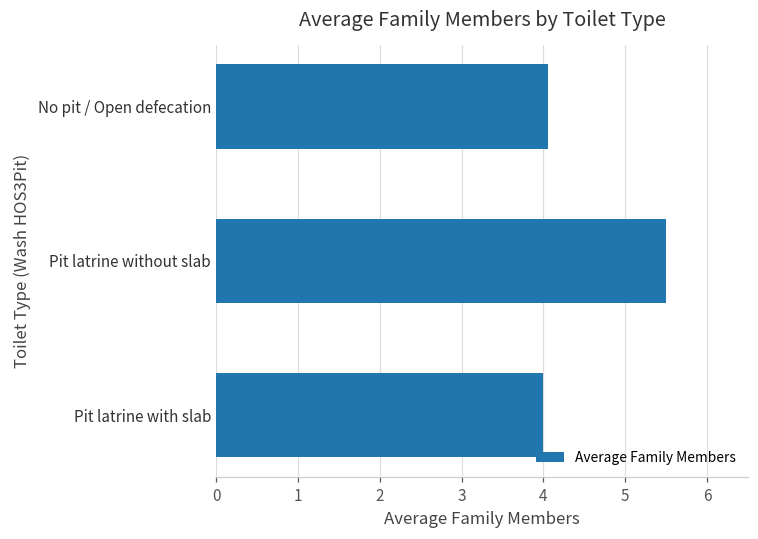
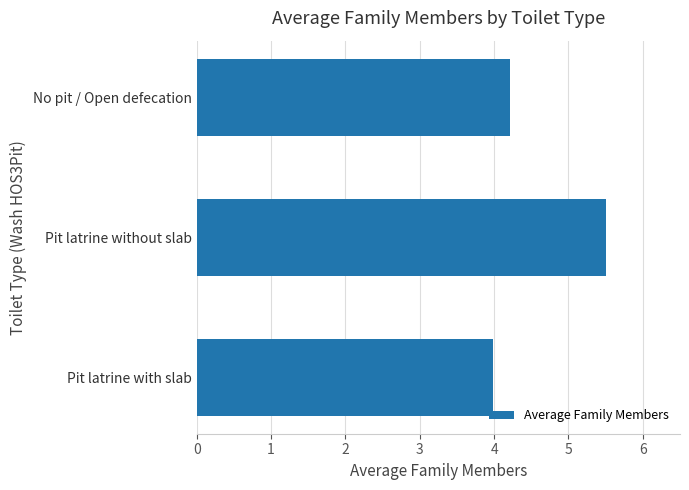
  {
-   "No pit / Open defecation": 4.1,
+   "No pit / Open defecation": 4.2,
    "Pit latrine without slab": 5.5,
    "Pit latrine with slab": 4.0
  }
